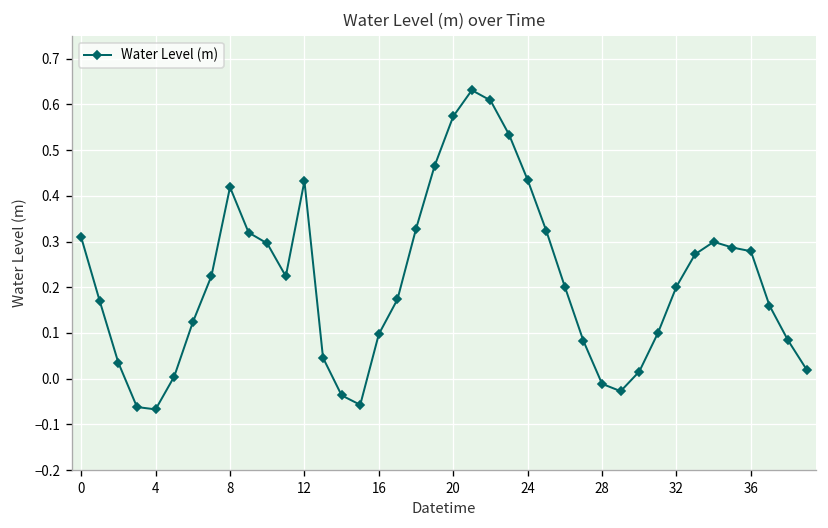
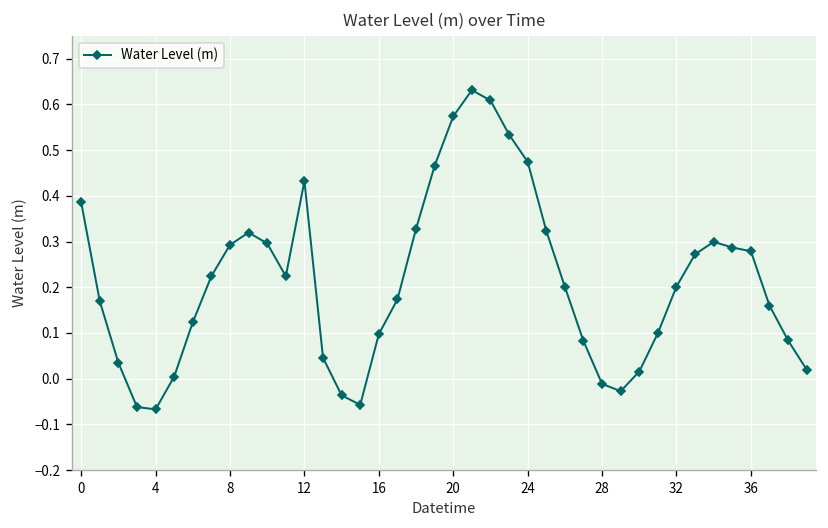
  {
-   "0": 0.31,
+   "0": 0.39,
    "4": -0.07,
-   "8": 0.42,
+   "8": 0.29,
    "12": 0.43,
    "16": 0.10,
    "20": 0.57,
-   "24": 0.43,
+   "24": 0.47,
    "28": -0.01,
    "32": 0.20,
    "36": 0.28
  }
